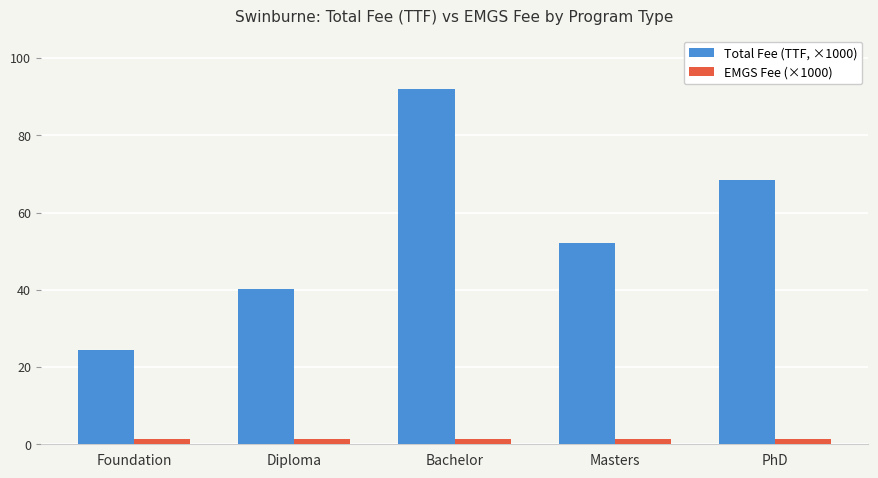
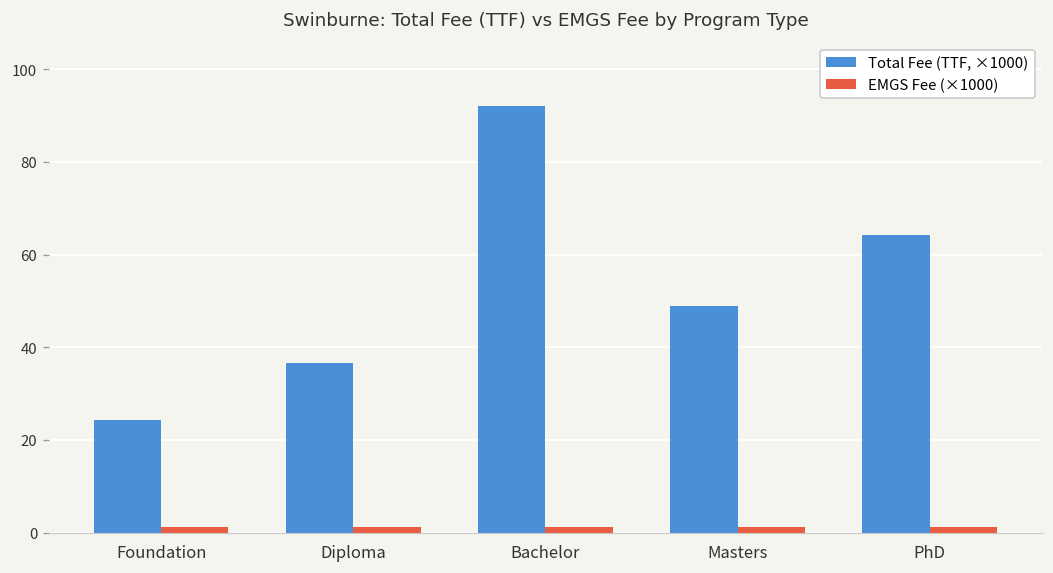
  {
    "Total Fee (TTF, ×1000)": {
      "Foundation": 24,
-     "Diploma": 40,
+     "Diploma": 36,
      "Bachelor": 92,
-     "Masters": 52,
-     "PhD": 68
+     "Masters": 49,
+     "PhD": 64
    },
    "EMGS Fee (×1000)": {
      "Foundation": 1,
      "Diploma": 1,
      "Bachelor": 1,
      "Masters": 1,
      "PhD": 1
    }
  }
